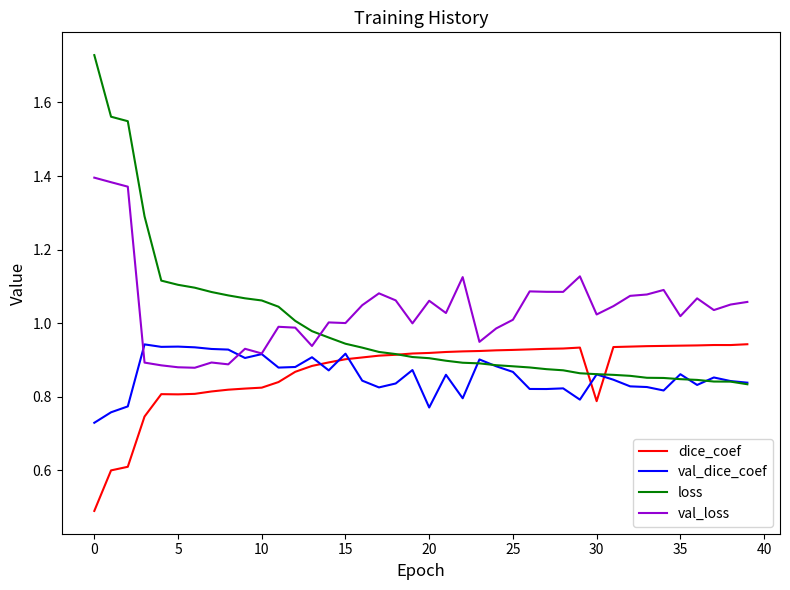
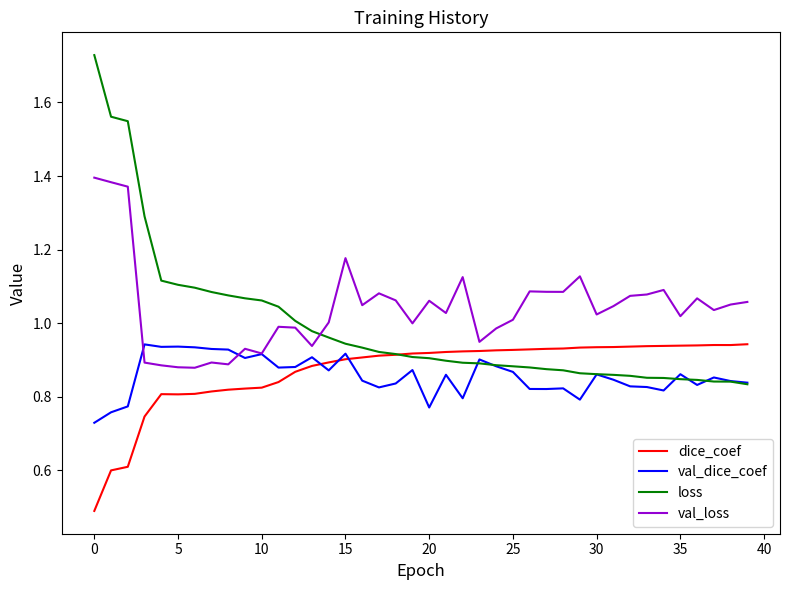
  {
    "dice_coef": {
      "0": 0.49,
      "5": 0.81,
      "10": 0.82,
      "15": 0.90,
      "20": 0.92,
      "25": 0.93,
-     "30": 0.79,
+     "30": 0.93,
      "35": 0.94
    },
    "val_dice_coef": {
      "0": 0.73,
      "5": 0.94,
      "15": 0.92,
      "20": 0.77,
      "25": 0.87,
      "35": 0.86
    },
    "loss": {
      "0": 1.73,
      "5": 1.10,
      "10": 1.06,
      "15": 0.94,
      "20": 0.90,
      "25": 0.88,
      "35": 0.85
    },
    "val_loss": {
      "0": 1.40,
      "5": 0.88,
-     "15": 1.00,
+     "15": 1.18,
      "20": 1.06,
      "25": 1.01,
      "30": 1.02,
      "35": 1.02
    }
  }
